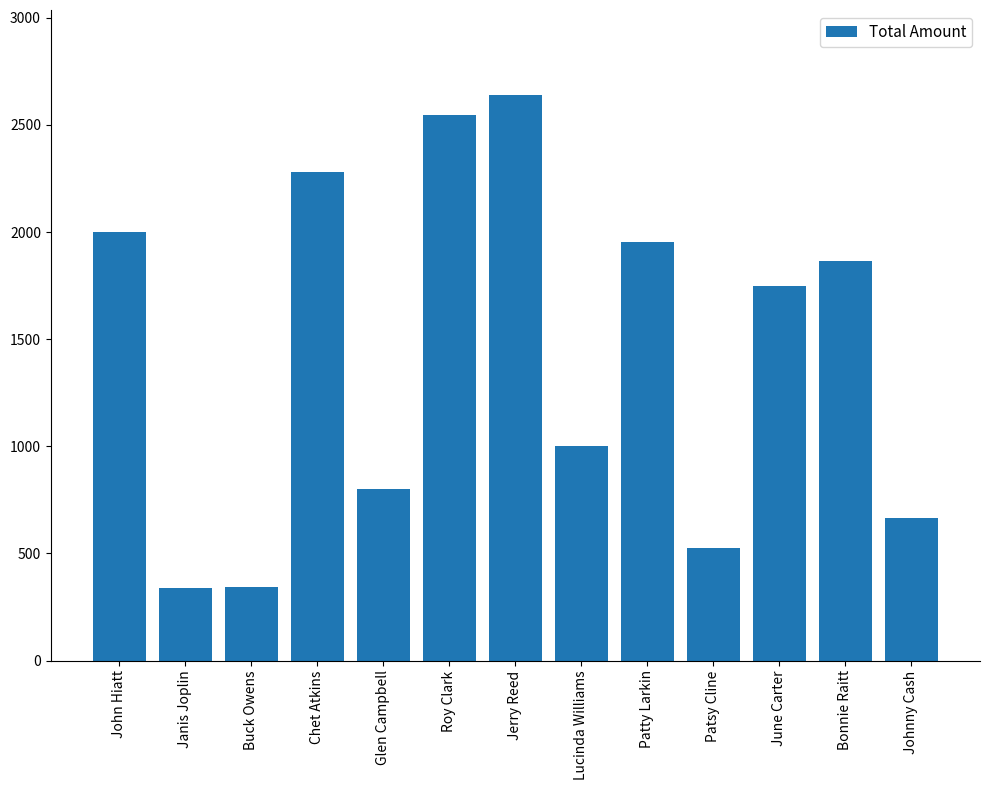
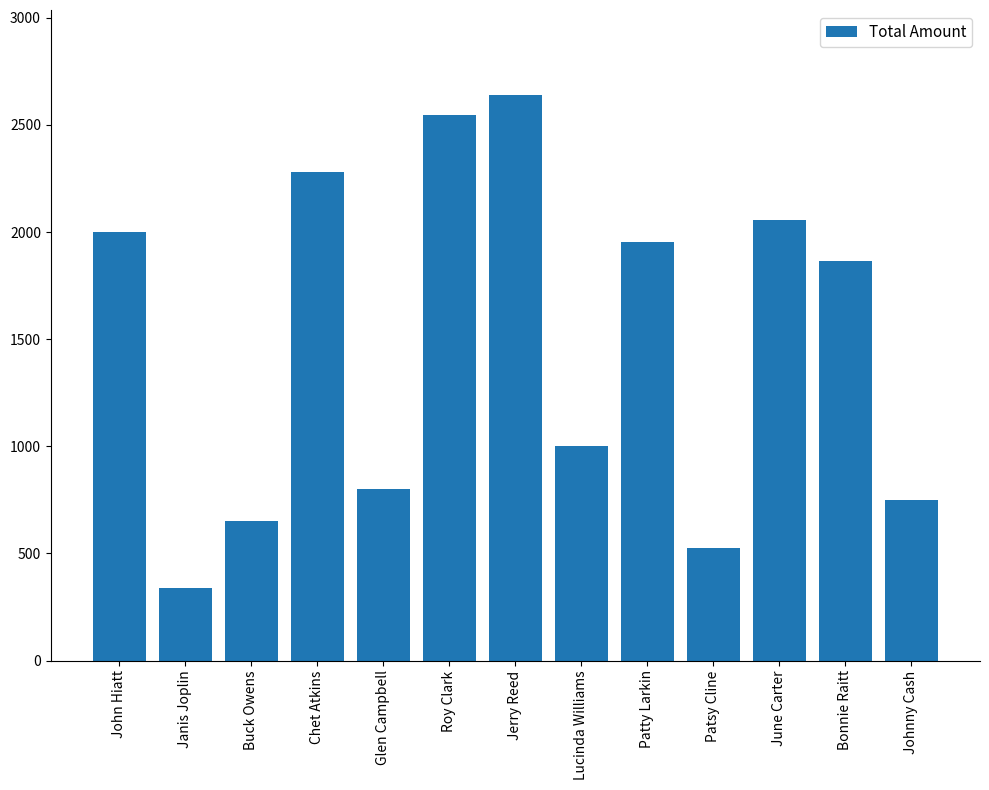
  {
    "John Hiatt": 2000,
    "Janis Joplin": 340,
-   "Buck Owens": 350,
+   "Buck Owens": 650,
    "Chet Atkins": 2280,
    "Glen Campbell": 800,
    "Roy Clark": 2550,
    "Jerry Reed": 2640,
    "Lucinda Williams": 1000,
    "Patty Larkin": 1950,
    "Patsy Cline": 530,
-   "June Carter": 1750,
+   "June Carter": 2050,
    "Bonnie Raitt": 1860,
-   "Johnny Cash": 660
+   "Johnny Cash": 750
  }
